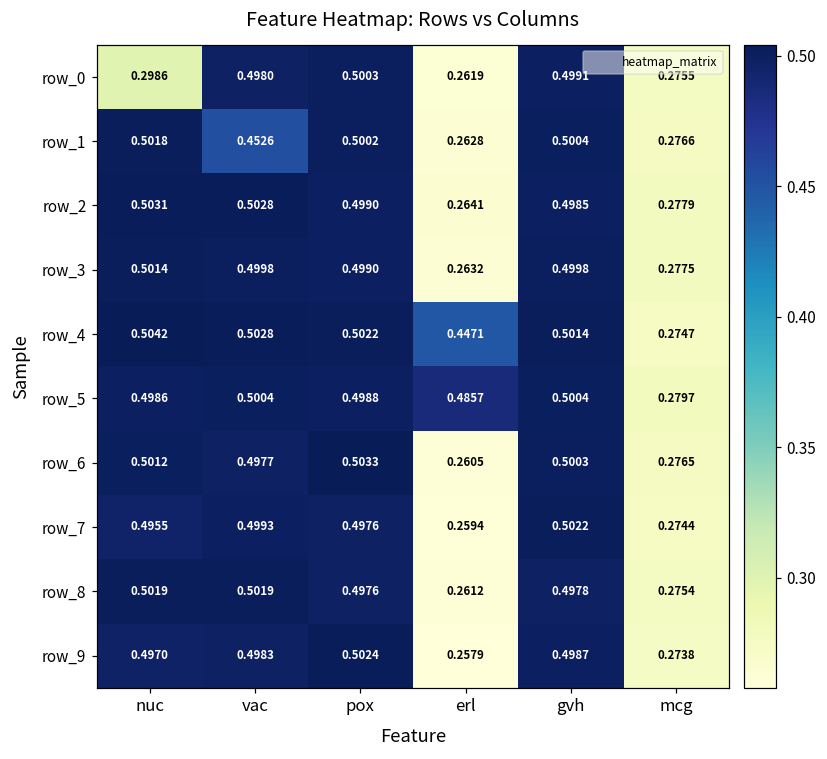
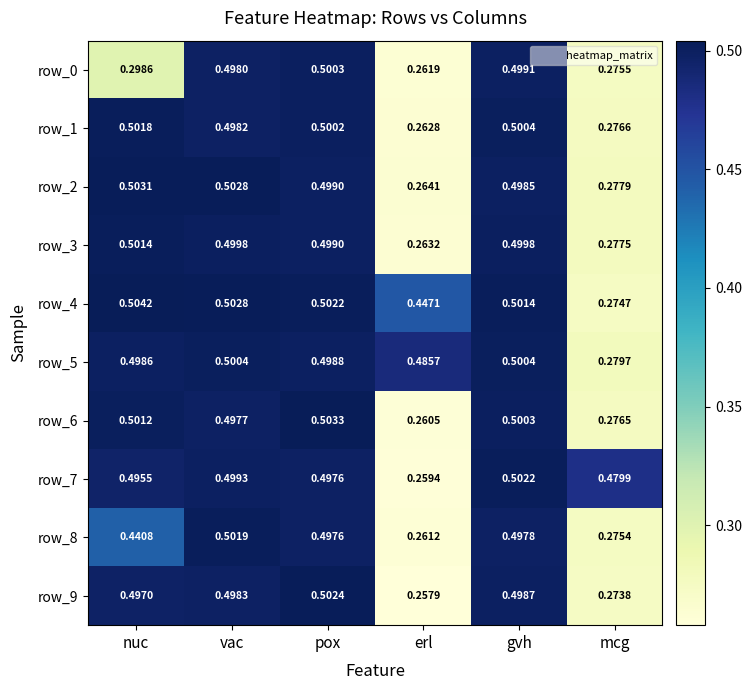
  {
    "row_0": {
      "nuc": 0.2986,
      "vac": 0.4980,
      "pox": 0.5003,
      "erl": 0.2619
    },
    "row_1": {
      "nuc": 0.5018,
-     "vac": 0.4526,
+     "vac": 0.4982,
      "pox": 0.5002,
      "erl": 0.2628,
      "gvh": 0.5004,
      "mcg": 0.2766
    },
    "row_2": {
      "nuc": 0.5031,
      "vac": 0.5028,
      "pox": 0.4990,
      "erl": 0.2641,
      "gvh": 0.4985,
      "mcg": 0.2779
    },
    "row_3": {
      "nuc": 0.5014,
      "vac": 0.4998,
      "pox": 0.4990,
      "erl": 0.2632,
      "gvh": 0.4998,
      "mcg": 0.2775
    },
    "row_4": {
      "nuc": 0.5042,
      "vac": 0.5028,
      "pox": 0.5022,
      "erl": 0.4471,
      "gvh": 0.5014,
      "mcg": 0.2747
    },
    "row_5": {
      "nuc": 0.4986,
      "vac": 0.5004,
      "pox": 0.4988,
      "erl": 0.4857,
      "gvh": 0.5004,
      "mcg": 0.2797
    },
    "row_6": {
      "nuc": 0.5012,
      "vac": 0.4977,
      "pox": 0.5033,
      "erl": 0.2605,
      "gvh": 0.5003,
      "mcg": 0.2765
    },
    "row_7": {
      "nuc": 0.4955,
      "vac": 0.4993,
      "pox": 0.4976,
      "erl": 0.2594,
      "gvh": 0.5022,
-     "mcg": 0.2744
+     "mcg": 0.4799
    },
    "row_8": {
-     "nuc": 0.5019,
+     "nuc": 0.4408,
      "vac": 0.5019,
      "pox": 0.4976,
      "erl": 0.2612,
      "gvh": 0.4978,
      "mcg": 0.2754
    },
    "row_9": {
      "nuc": 0.4970,
      "vac": 0.4983,
      "pox": 0.5024,
      "erl": 0.2579,
      "gvh": 0.4987,
      "mcg": 0.2738
    }
  }
